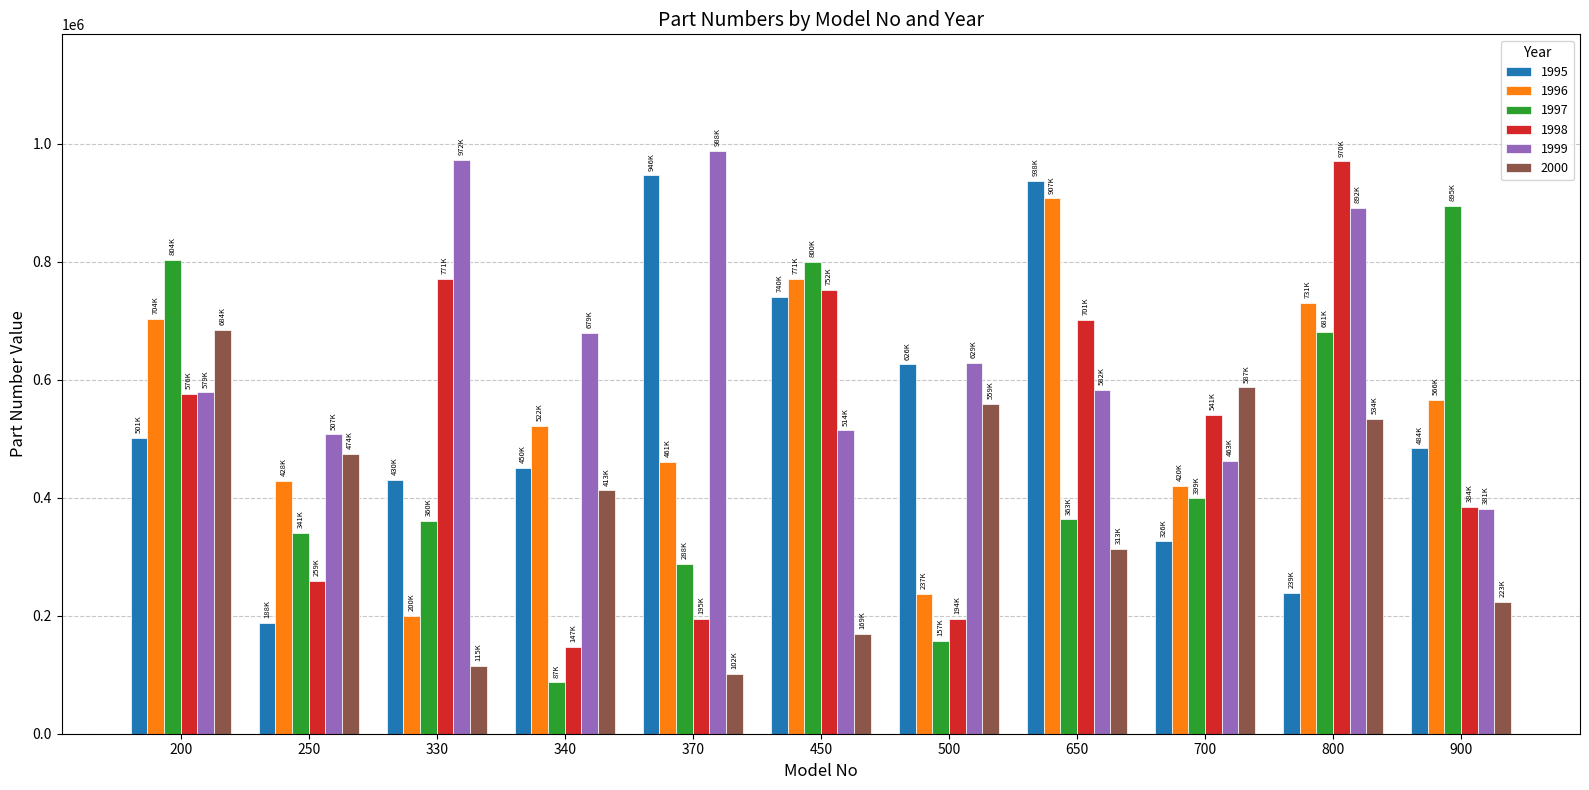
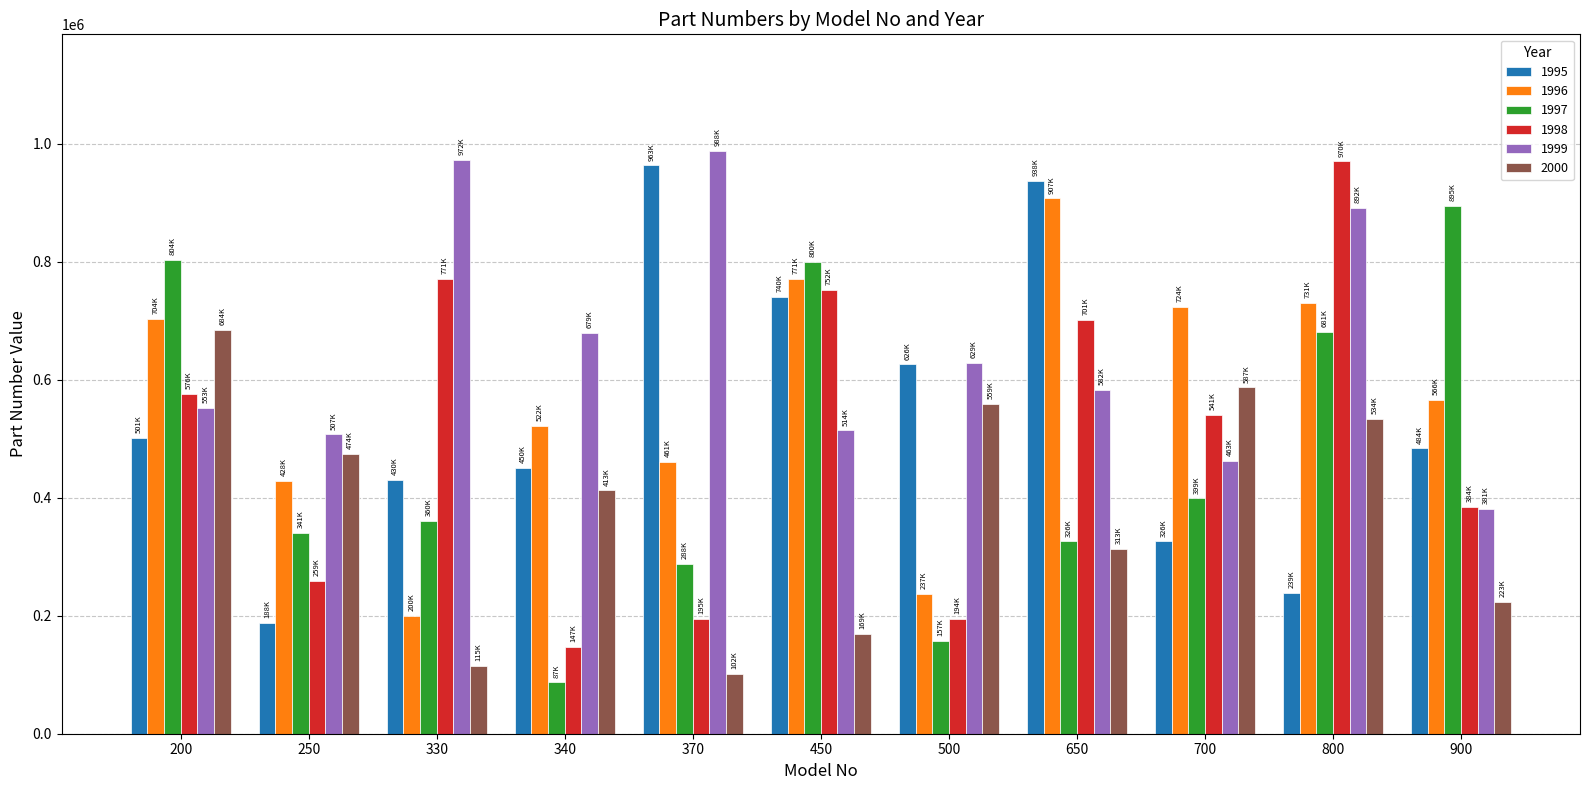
  {
    "1995": {
      "200": "501K",
      "250": "188K",
      "330": "430K",
      "340": "450K",
-     "370": "946K",
+     "370": "963K",
      "450": "740K",
      "500": "626K",
      "650": "938K",
      "700": "326K",
      "800": "239K",
      "900": "484K"
    },
    "1996": {
      "200": "704K",
      "250": "428K",
      "330": "200K",
      "340": "522K",
      "370": "461K",
      "450": "771K",
      "500": "237K",
      "650": "907K",
-     "700": "420K",
+     "700": "724K",
      "800": "731K",
      "900": "566K"
    },
    "1997": {
      "200": "804K",
      "250": "341K",
      "330": "360K",
      "340": "87K",
      "370": "288K",
      "450": "800K",
      "500": "157K",
-     "650": "363K",
+     "650": "326K",
      "700": "399K",
      "800": "681K",
      "900": "895K"
    },
    "1998": {
      "200": "576K",
      "250": "259K",
      "330": "771K",
      "340": "147K",
      "370": "195K",
      "450": "752K",
      "500": "194K",
      "650": "701K",
      "700": "541K",
      "800": "970K",
      "900": "384K"
    },
    "1999": {
-     "200": "579K",
+     "200": "553K",
      "250": "507K",
      "330": "972K",
      "340": "679K",
      "370": "988K",
      "450": "514K",
      "500": "629K",
      "650": "582K",
      "700": "463K",
      "800": "892K",
      "900": "381K"
    },
    "2000": {
      "200": "684K",
      "250": "474K",
      "330": "115K",
      "340": "413K",
      "370": "102K",
      "450": "169K",
      "500": "559K",
      "650": "313K",
      "700": "587K",
      "800": "534K",
      "900": "223K"
    }
  }
